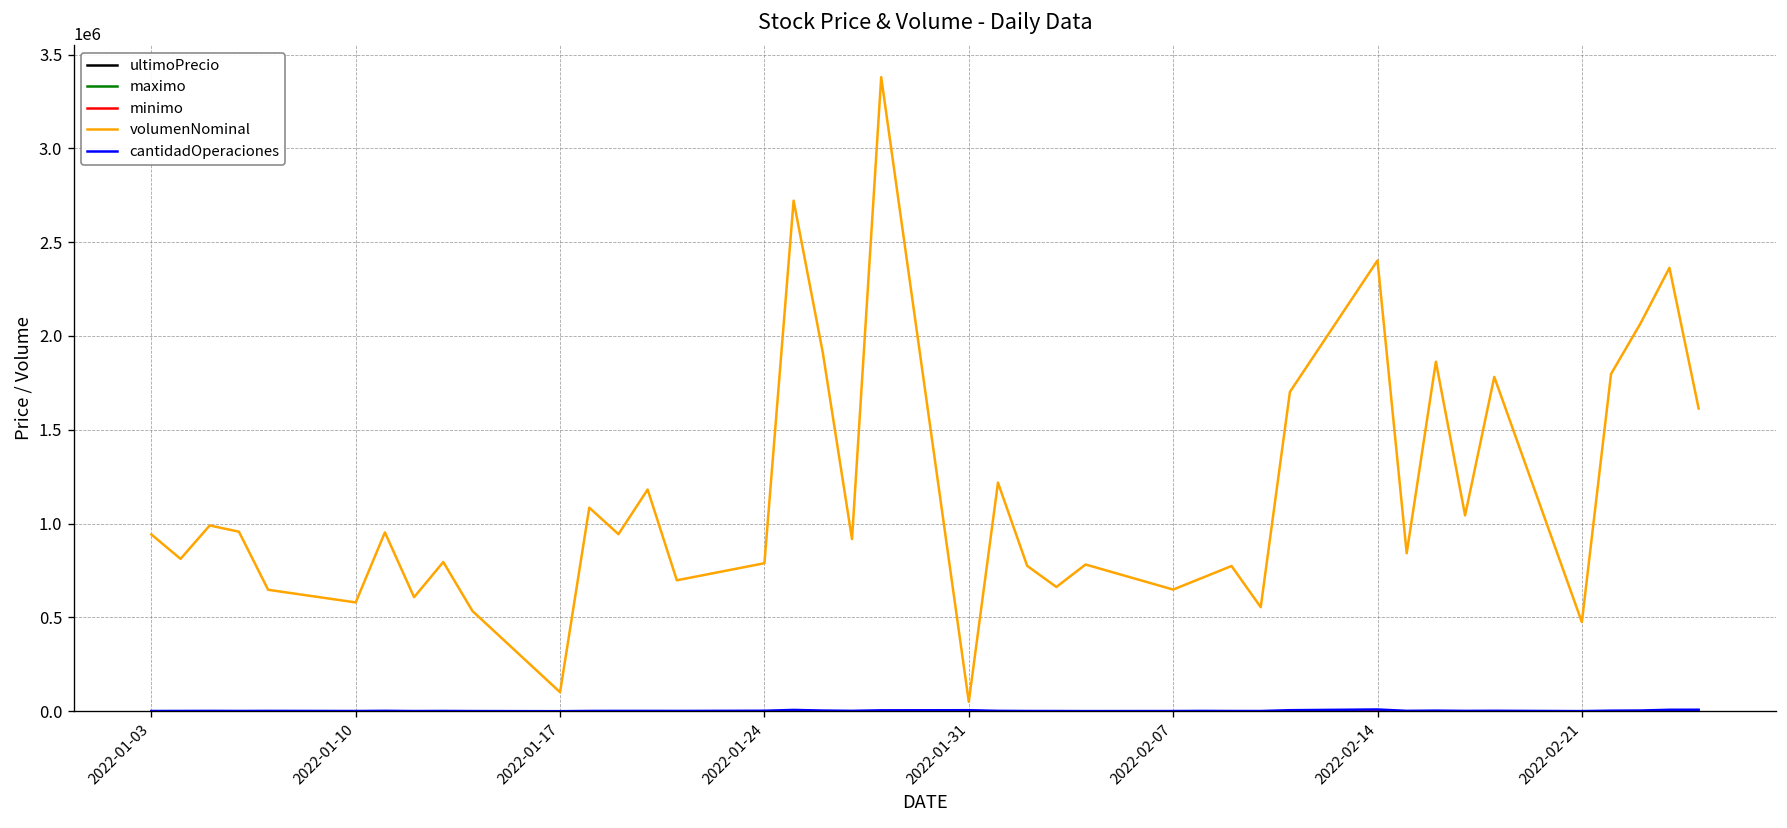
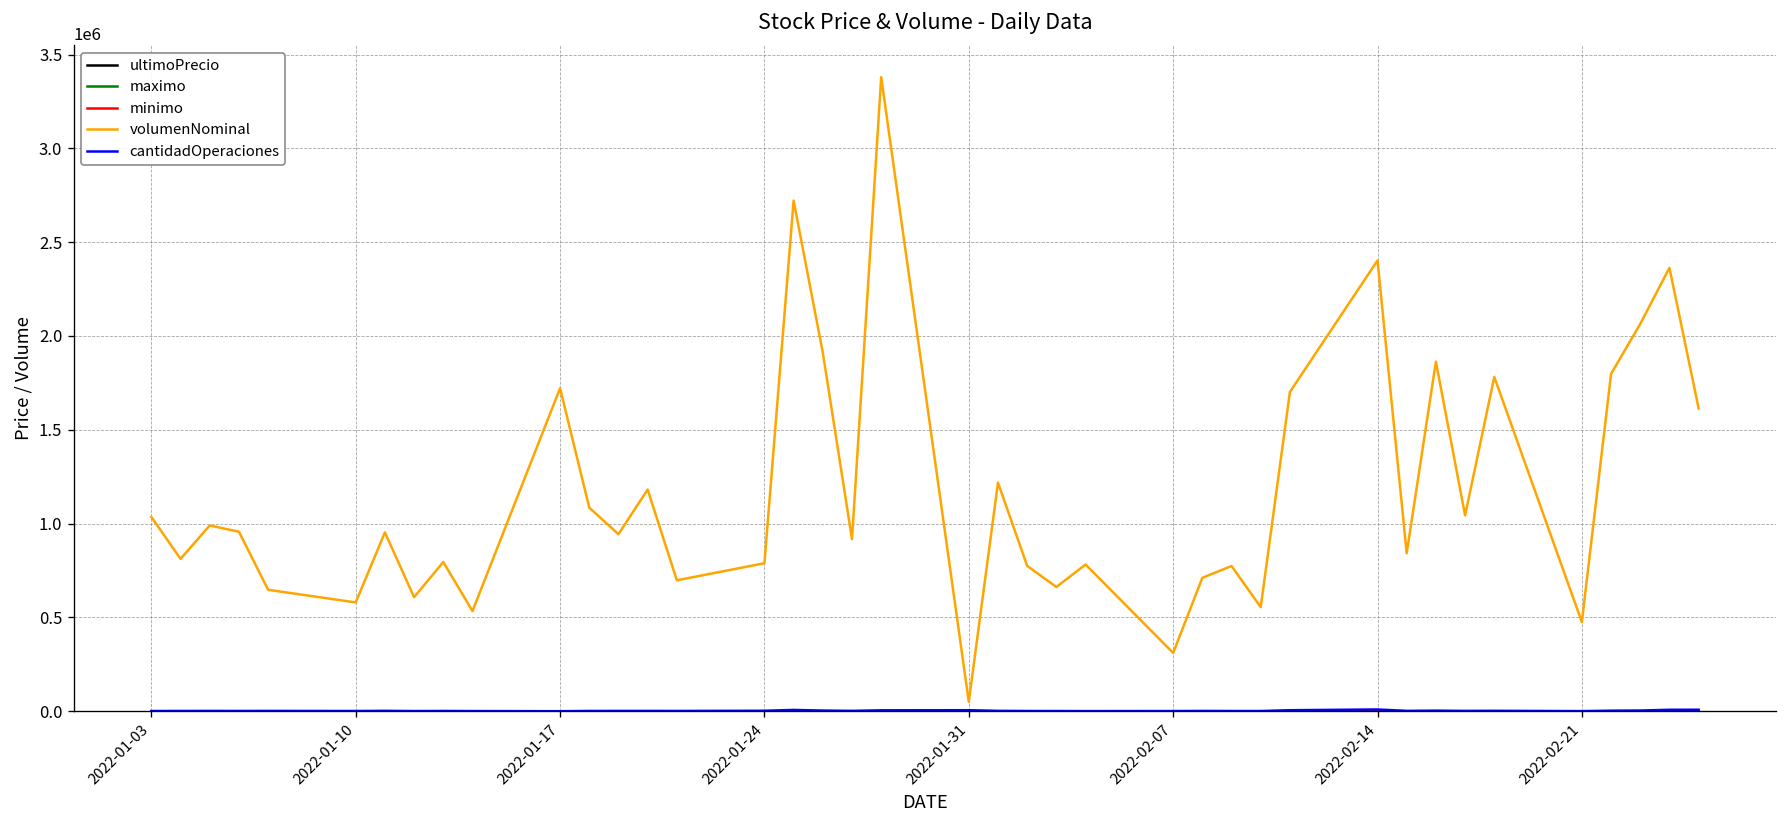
  {
    "volumenNominal": {
-     "2022-01-03": 940000,
+     "2022-01-03": 1040000,
      "2022-01-10": 580000,
-     "2022-01-17": 100000,
+     "2022-01-17": 1720000,
      "2022-01-24": 790000,
      "2022-01-31": 50000,
-     "2022-02-07": 650000,
+     "2022-02-07": 310000,
      "2022-02-14": 2400000,
      "2022-02-21": 480000
    }
  }
